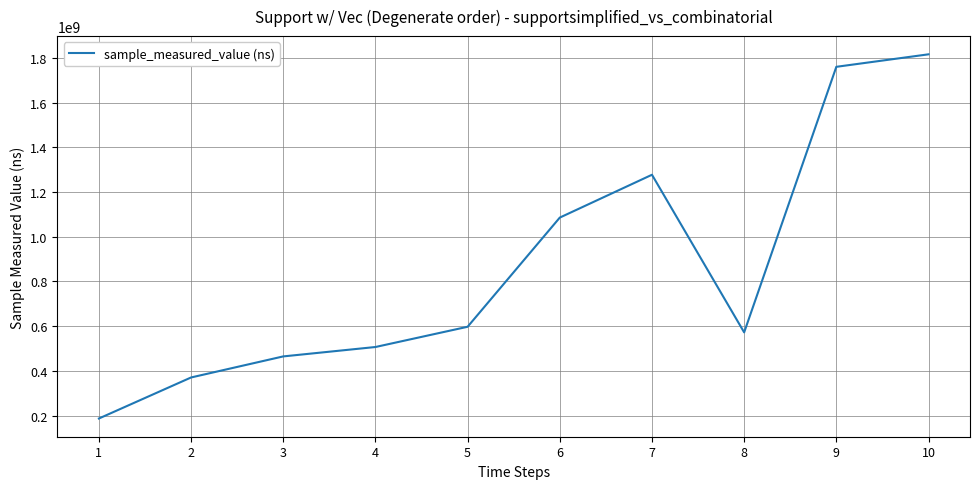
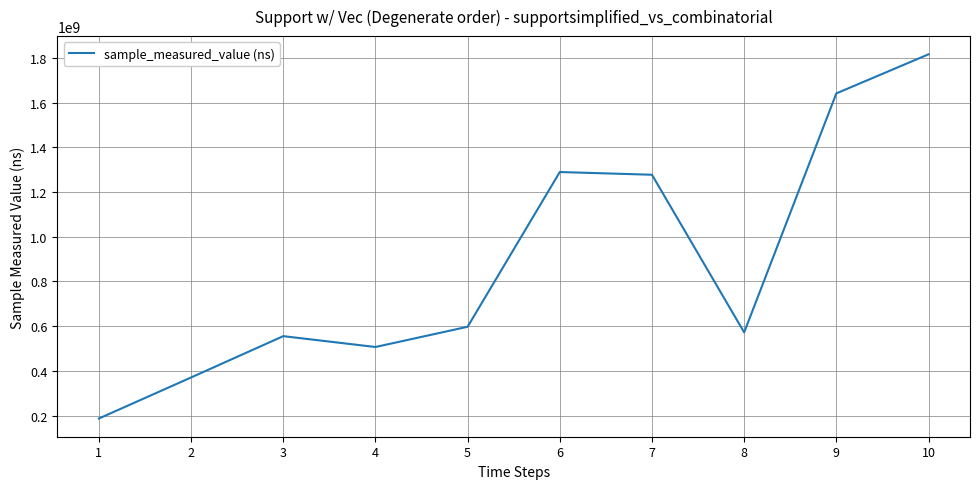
  {
    "1": 190000000,
    "2": 370000000,
-   "3": 470000000,
+   "3": 560000000,
    "4": 510000000,
    "5": 600000000,
-   "6": 1090000000,
+   "6": 1290000000,
    "7": 1280000000,
    "8": 570000000,
-   "9": 1760000000,
+   "9": 1640000000,
    "10": 1820000000
  }
